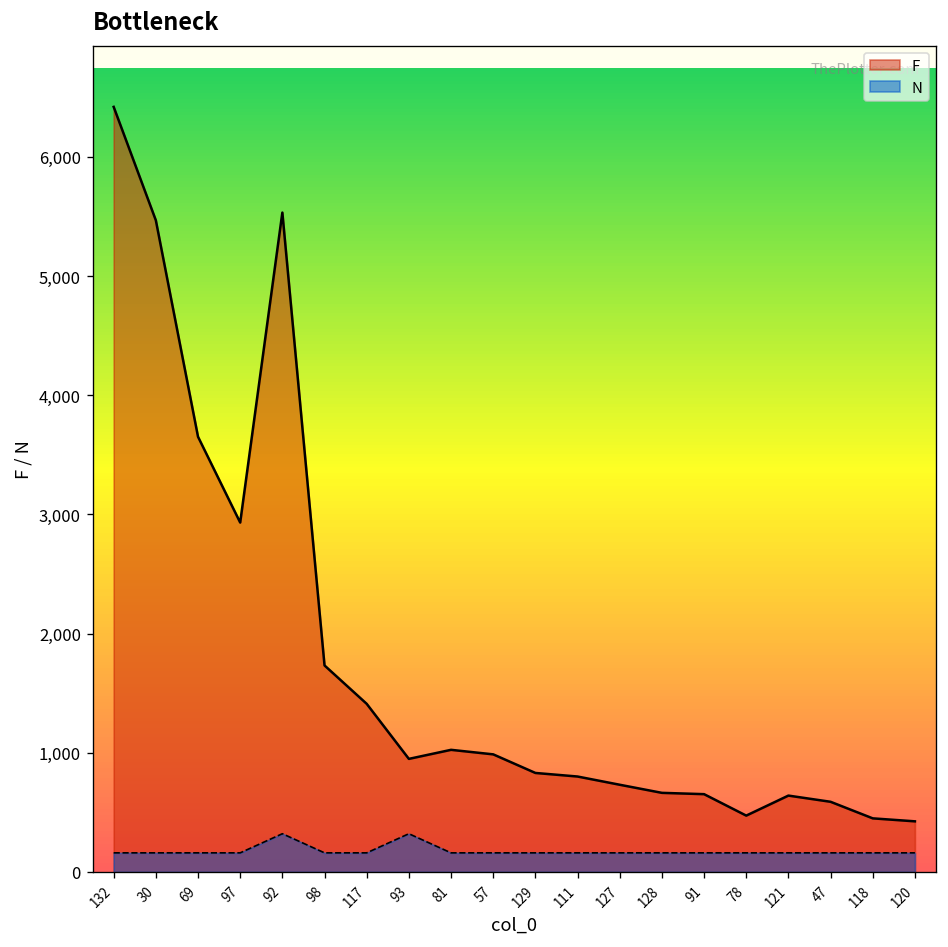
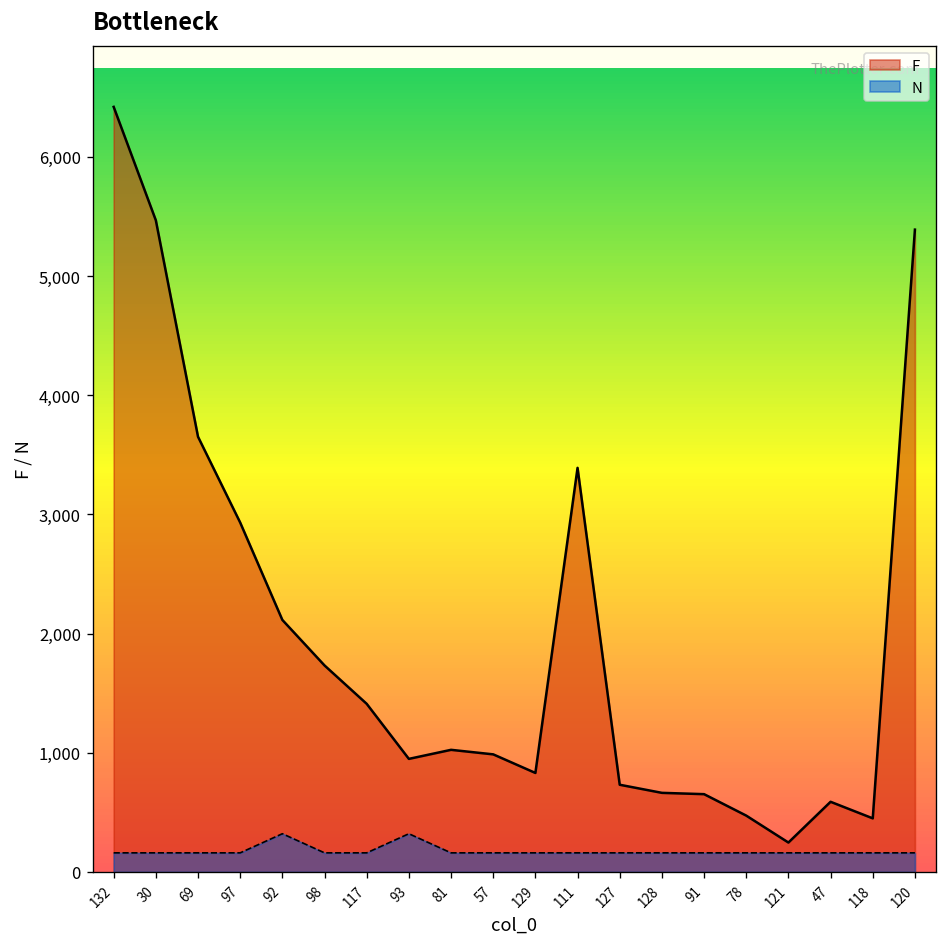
  {
    "F": {
      "132": "6,400",
      "30": "5,500",
      "69": "3,700",
      "97": "2,900",
-     "92": "5,500",
+     "92": "2,100",
      "98": "1,700",
      "117": "1,400",
      "93": "900",
      "81": "1,000",
      "57": "1,000",
      "129": "800",
-     "111": "800",
+     "111": "3,400",
      "127": "700",
      "128": "700",
      "91": "700",
      "78": "500",
-     "121": "600",
+     "121": "200",
      "47": "600",
      "118": "500",
-     "120": "400"
+     "120": "5,400"
    },
    "N": {
      "132": "200",
      "30": "200",
      "69": "200",
      "97": "200",
      "92": "300",
      "98": "200",
      "117": "200",
      "93": "300",
      "81": "200",
      "57": "200",
      "129": "200",
      "111": "200",
      "127": "200",
      "128": "200",
      "91": "200",
      "78": "200",
      "121": "200",
      "47": "200",
      "118": "200",
      "120": "200"
    }
  }
